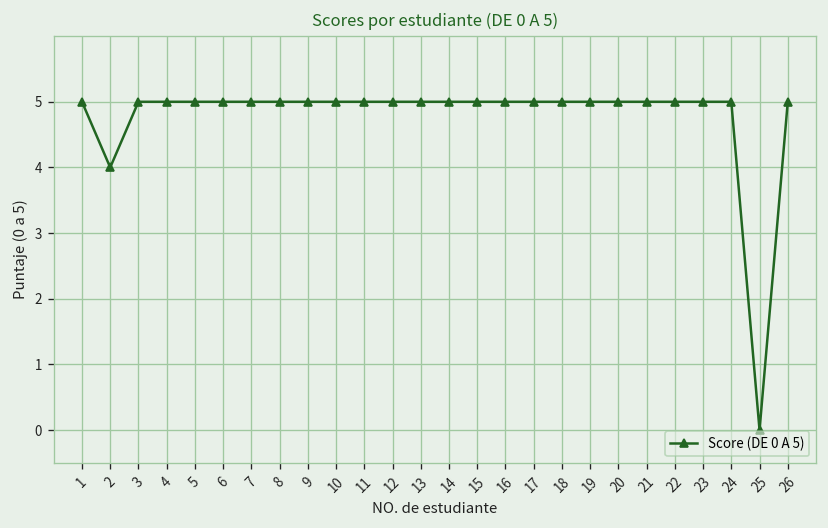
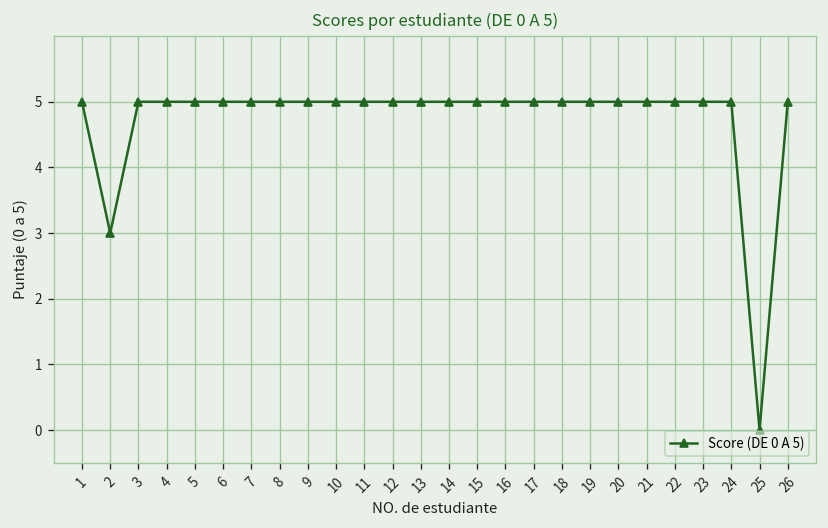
  {
    "1": 5,
-   "2": 4,
+   "2": 3,
    "3": 5,
    "4": 5,
    "5": 5,
    "6": 5,
    "7": 5,
    "8": 5,
    "9": 5,
    "10": 5,
    "11": 5,
    "12": 5,
    "13": 5,
    "14": 5,
    "15": 5,
    "16": 5,
    "17": 5,
    "18": 5,
    "19": 5,
    "20": 5,
    "21": 5,
    "22": 5,
    "23": 5,
    "24": 5,
    "25": 0,
    "26": 5
  }
